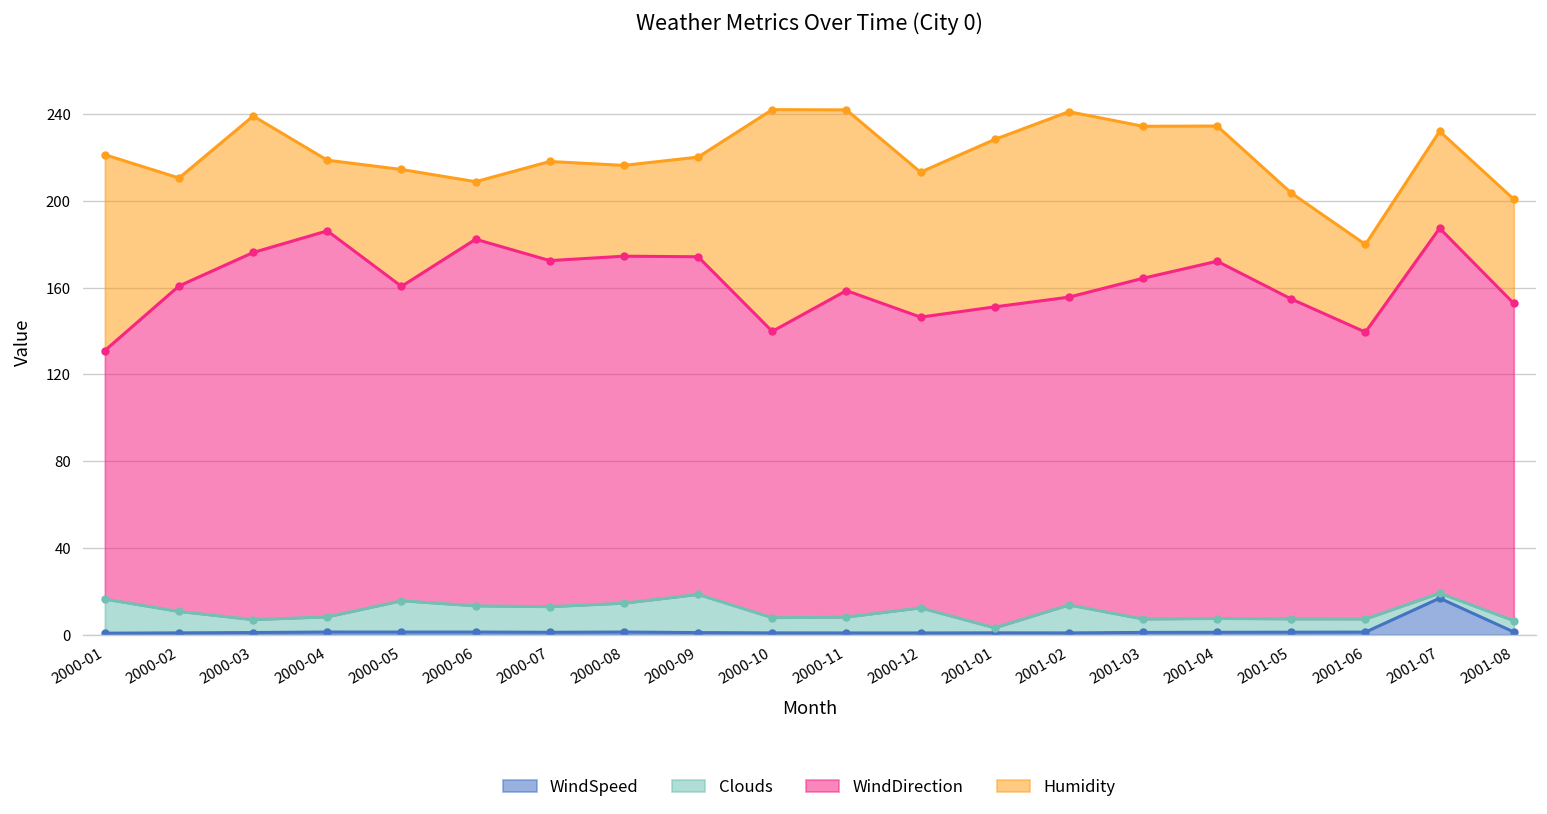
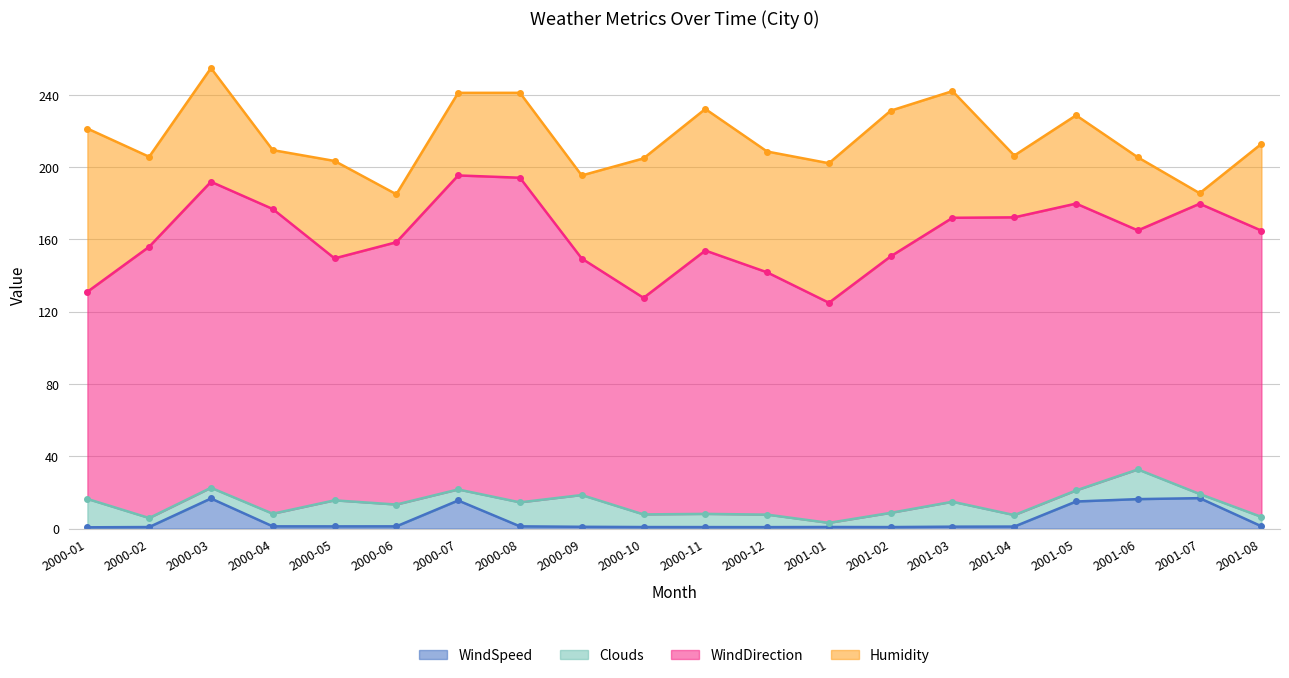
  {
    "WindSpeed": {
      "2000-01": 1,
      "2000-02": 1,
-     "2000-03": 1,
+     "2000-03": 17,
      "2000-04": 1,
      "2000-05": 1,
      "2000-06": 1,
-     "2000-07": 1,
+     "2000-07": 16,
      "2000-08": 1,
      "2000-09": 1,
      "2000-10": 1,
      "2000-11": 1,
      "2000-12": 1,
      "2001-01": 1,
      "2001-02": 1,
      "2001-03": 1,
      "2001-04": 1,
-     "2001-05": 1,
-     "2001-06": 1,
+     "2001-05": 15,
+     "2001-06": 16,
      "2001-07": 17,
      "2001-08": 1
    },
    "Clouds": {
      "2000-01": 16,
-     "2000-02": 10,
+     "2000-02": 5,
      "2000-03": 6,
      "2000-04": 7,
      "2000-05": 14,
      "2000-06": 12,
-     "2000-07": 12,
+     "2000-07": 6,
      "2000-08": 13,
      "2000-09": 18,
      "2000-10": 7,
      "2000-11": 7,
-     "2000-12": 12,
+     "2000-12": 7,
      "2001-01": 2,
-     "2001-02": 13,
-     "2001-03": 6,
+     "2001-02": 8,
+     "2001-03": 14,
      "2001-04": 6,
      "2001-05": 6,
-     "2001-06": 6,
+     "2001-06": 16,
      "2001-07": 2,
      "2001-08": 5
    },
    "WindDirection": {
      "2000-01": 115,
      "2000-02": 150,
      "2000-03": 169,
-     "2000-04": 178,
-     "2000-05": 145,
-     "2000-06": 169,
-     "2000-07": 160,
-     "2000-08": 160,
-     "2000-09": 156,
-     "2000-10": 132,
-     "2000-11": 151,
+     "2000-04": 169,
+     "2000-05": 134,
+     "2000-06": 145,
+     "2000-07": 174,
+     "2000-08": 180,
+     "2000-09": 131,
+     "2000-10": 120,
+     "2000-11": 146,
      "2000-12": 134,
-     "2001-01": 148,
+     "2001-01": 122,
      "2001-02": 142,
      "2001-03": 157,
      "2001-04": 165,
-     "2001-05": 147,
+     "2001-05": 159,
      "2001-06": 132,
-     "2001-07": 168,
-     "2001-08": 146
+     "2001-07": 161,
+     "2001-08": 158
    },
    "Humidity": {
      "2000-01": 90,
      "2000-02": 50,
      "2000-03": 63,
      "2000-04": 33,
      "2000-05": 54,
      "2000-06": 27,
      "2000-07": 46,
-     "2000-08": 42,
+     "2000-08": 47,
      "2000-09": 46,
-     "2000-10": 102,
-     "2000-11": 83,
+     "2000-10": 77,
+     "2000-11": 78,
      "2000-12": 67,
      "2001-01": 77,
-     "2001-02": 86,
+     "2001-02": 81,
      "2001-03": 70,
-     "2001-04": 62,
+     "2001-04": 34,
      "2001-05": 49,
      "2001-06": 40,
-     "2001-07": 45,
+     "2001-07": 6,
      "2001-08": 48
    }
  }
